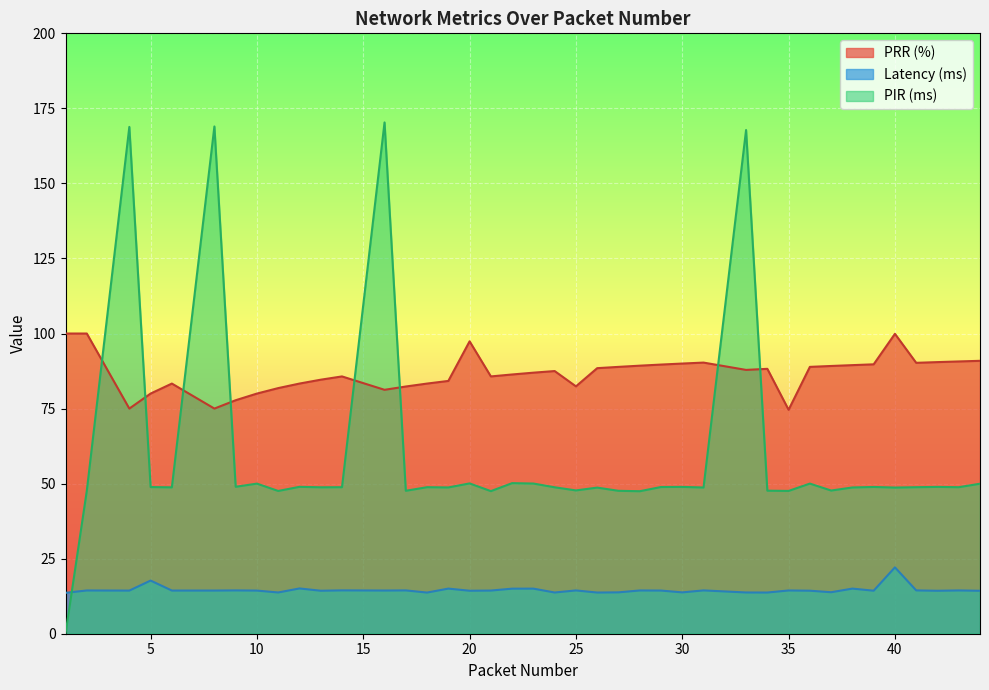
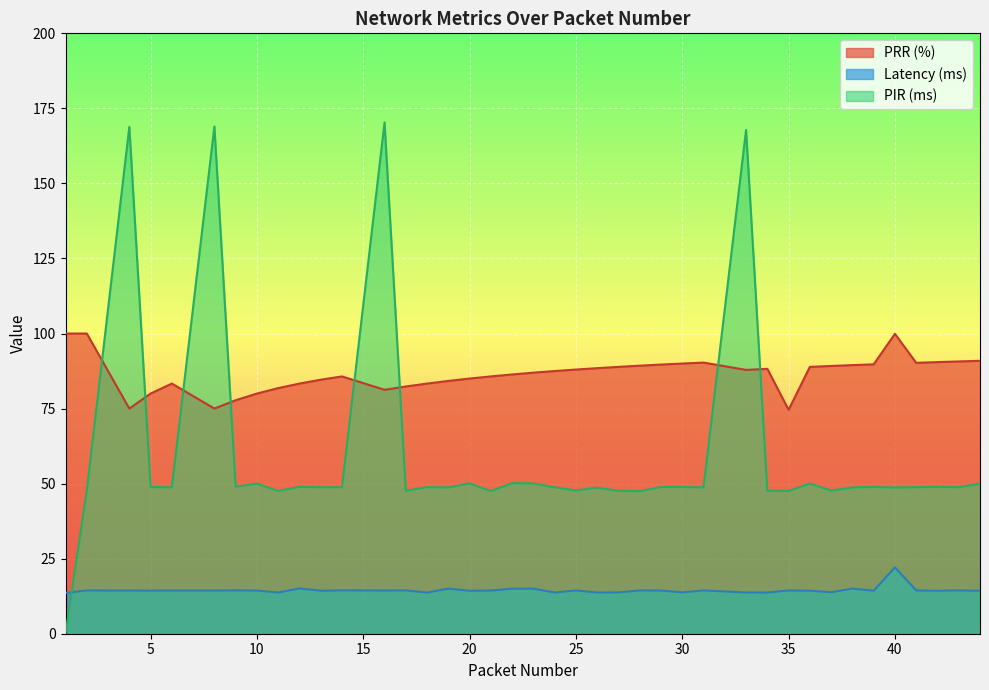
  {
    "PRR (%)": {
      "5": 80,
      "10": 80,
-     "20": 97,
-     "25": 82,
+     "20": 85,
+     "25": 88,
      "30": 90,
      "35": 75,
      "40": 100
    },
    "Latency (ms)": {
-     "5": 18,
+     "5": 14,
      "10": 14,
      "20": 14,
      "25": 14,
      "30": 14,
      "35": 14,
      "40": 22
    },
    "PIR (ms)": {
      "5": 49,
      "10": 50,
      "20": 50,
      "25": 48,
      "30": 49,
      "35": 48,
      "40": 49
    }
  }
